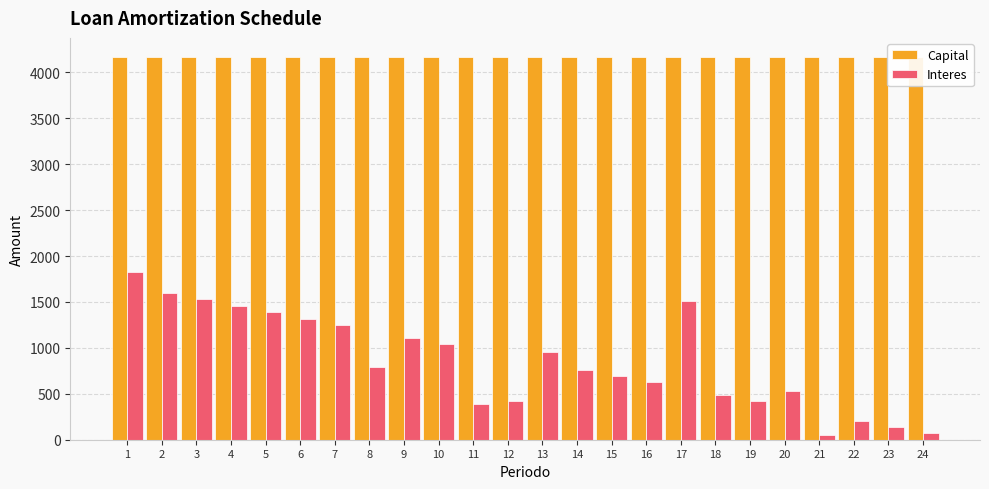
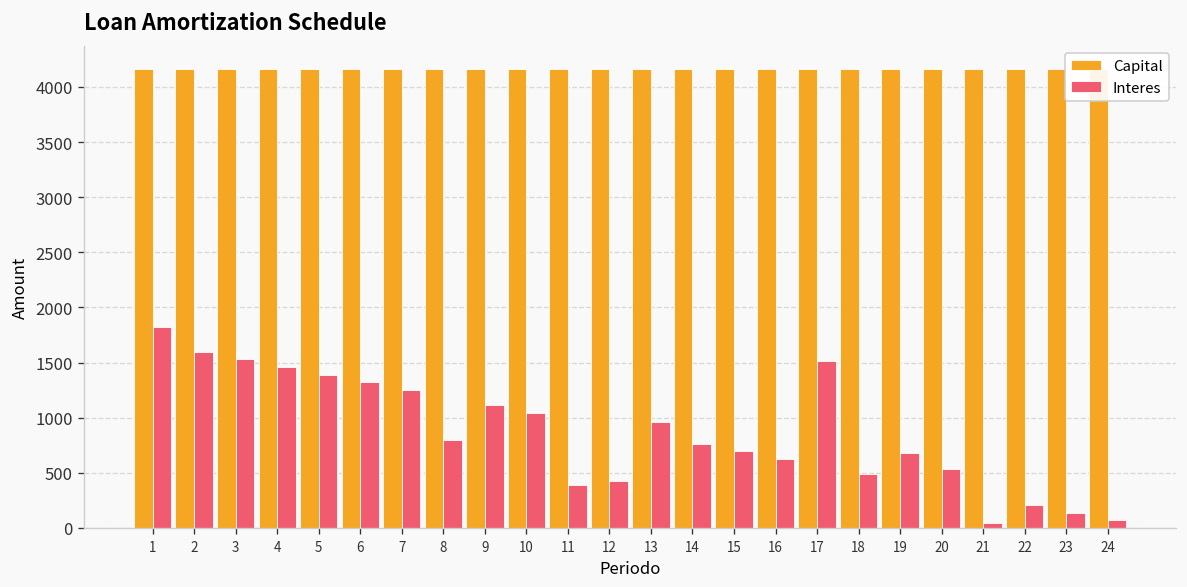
  {
    "Capital": {
      "1": 4200,
      "2": 4200,
      "3": 4200,
      "4": 4200,
      "5": 4200,
      "6": 4200,
      "7": 4200,
      "8": 4200,
      "9": 4200,
      "10": 4200,
      "11": 4200,
      "12": 4200,
      "13": 4200,
      "14": 4200,
      "15": 4200,
      "16": 4200,
      "17": 4200,
      "18": 4200,
      "19": 4200,
      "20": 4200,
      "21": 4200,
      "22": 4200,
      "23": 4200
    },
    "Interes": {
      "1": 1800,
      "2": 1600,
      "3": 1500,
      "4": 1500,
      "5": 1400,
      "6": 1300,
      "7": 1200,
      "8": 800,
      "9": 1100,
      "10": 1000,
      "11": 400,
      "12": 400,
      "13": 1000,
      "14": 800,
      "15": 700,
      "16": 600,
      "17": 1500,
      "18": 500,
-     "19": 400,
+     "19": 700,
      "20": 500,
      "21": 0,
      "22": 200,
      "23": 100,
      "24": 100
    }
  }
